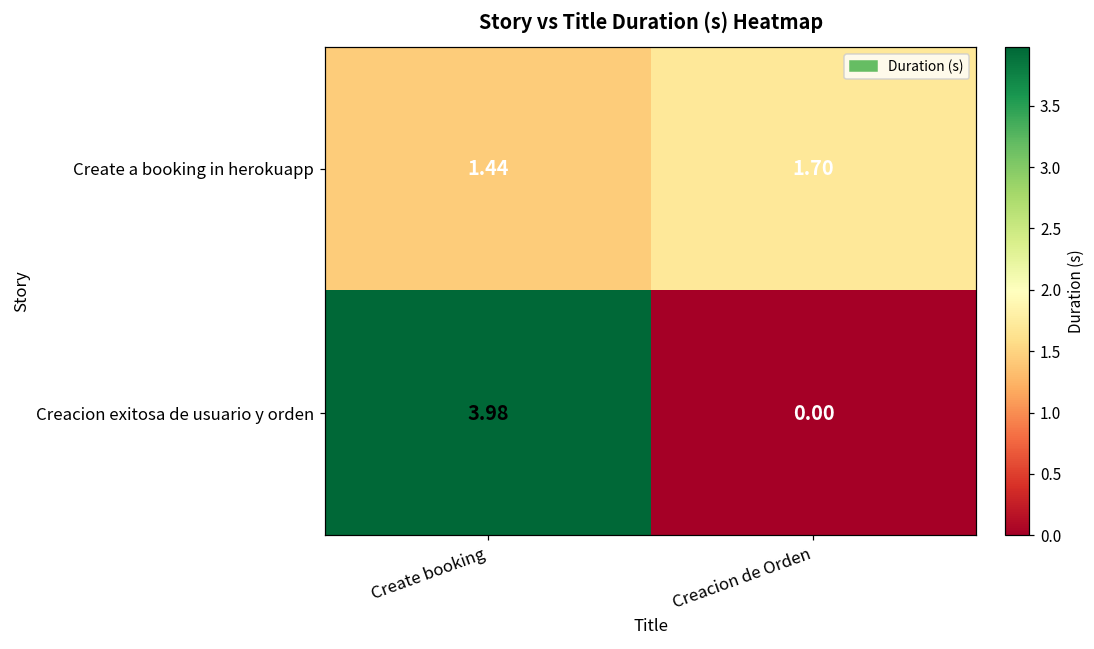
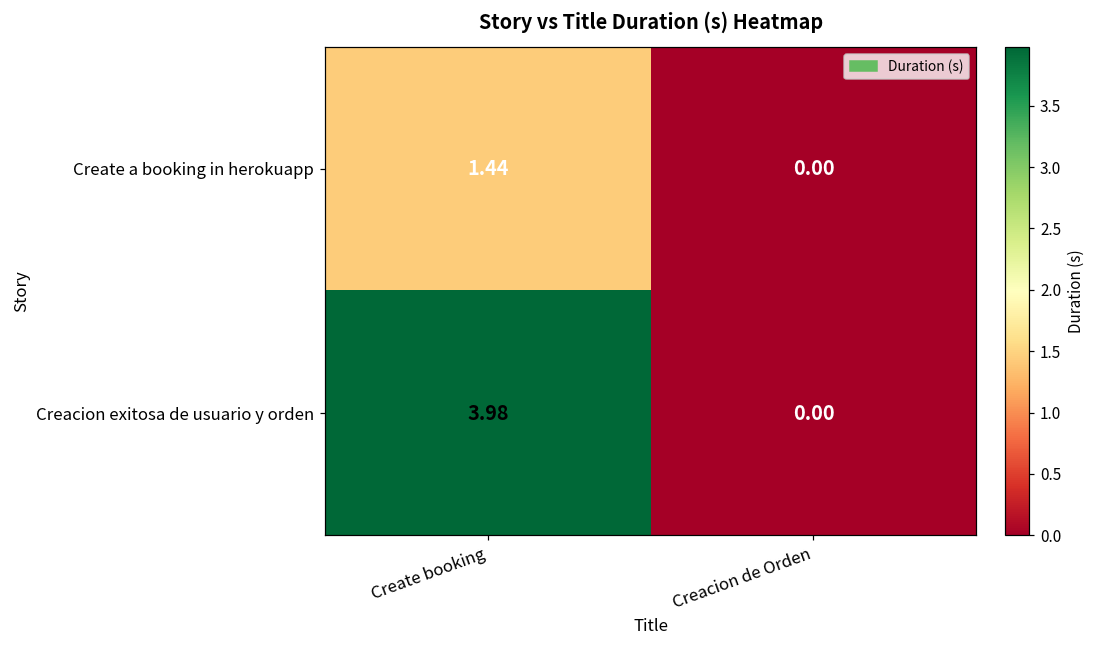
  {
    "Create a booking in herokuapp": {
      "Create booking": 1.44,
-     "Creacion de Orden": 1.70
+     "Creacion de Orden": 0.00
    },
    "Creacion exitosa de usuario y orden": {
      "Create booking": 3.98,
      "Creacion de Orden": 0.00
    }
  }
